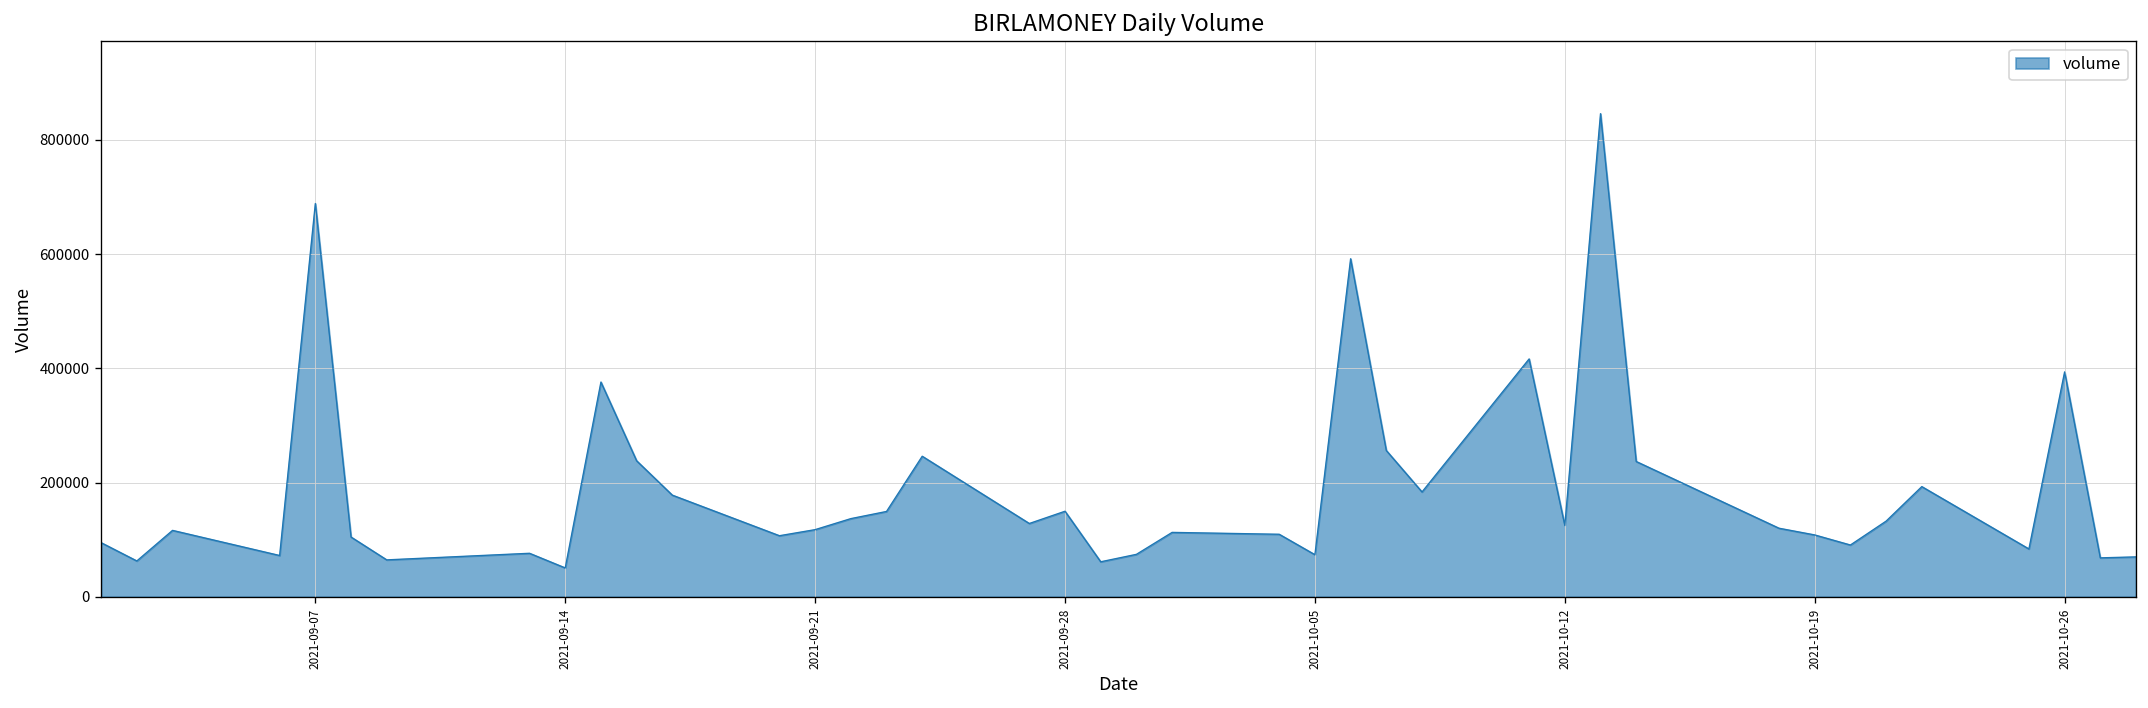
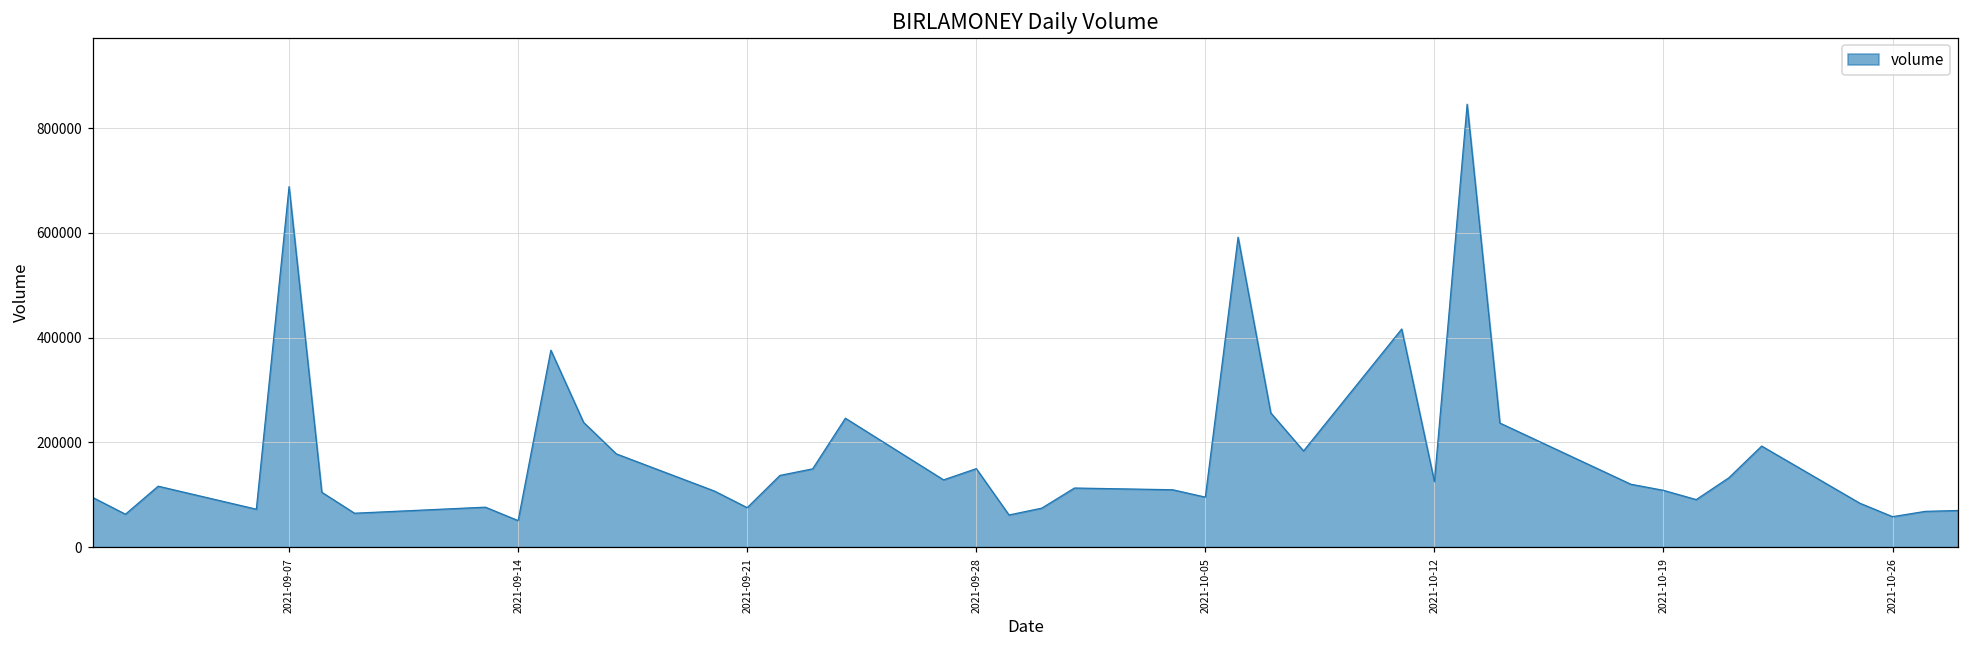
  {
    "2021-09-07": 690000,
    "2021-09-14": 50000,
-   "2021-09-21": 120000,
+   "2021-09-21": 80000,
    "2021-09-28": 150000,
-   "2021-10-05": 70000,
+   "2021-10-05": 100000,
    "2021-10-12": 130000,
    "2021-10-19": 110000,
-   "2021-10-26": 390000
+   "2021-10-26": 60000
  }
